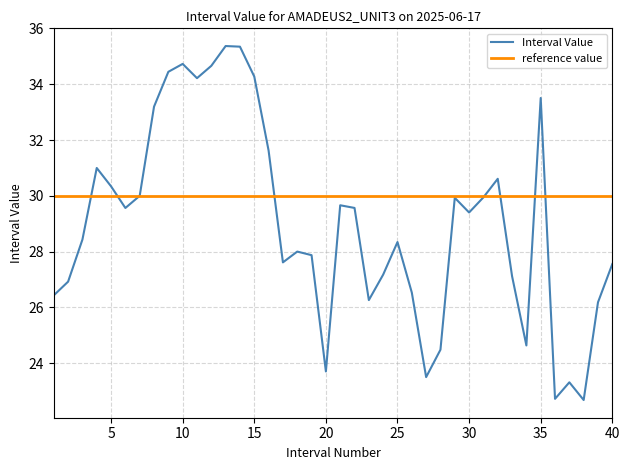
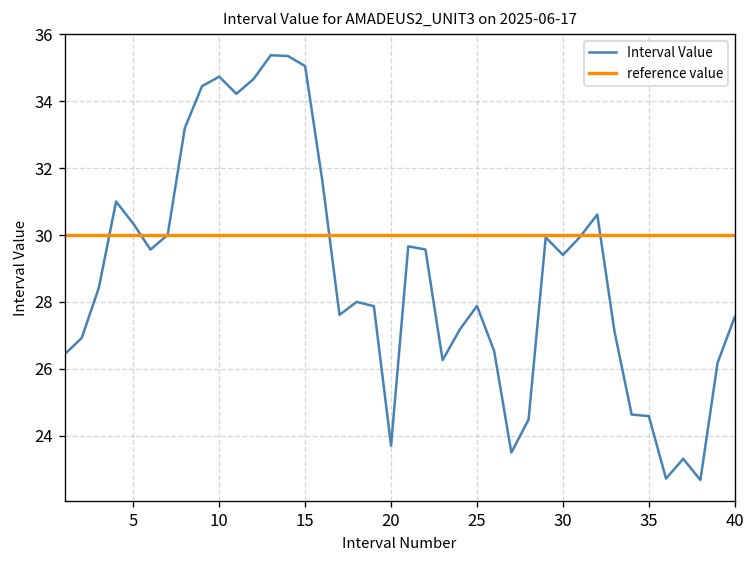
  {
    "Interval Value": {
      "5": 30.3,
      "10": 34.7,
-     "15": 34.3,
+     "15": 35.0,
      "20": 23.7,
-     "25": 28.3,
+     "25": 27.9,
      "30": 29.4,
-     "35": 33.5,
+     "35": 24.6,
      "40": 27.6
    },
    "reference value": {
      "5": 30.0,
      "10": 30.0,
      "15": 30.0,
      "20": 30.0,
      "25": 30.0,
      "30": 30.0,
      "35": 30.0,
      "40": 30.0
    }
  }
